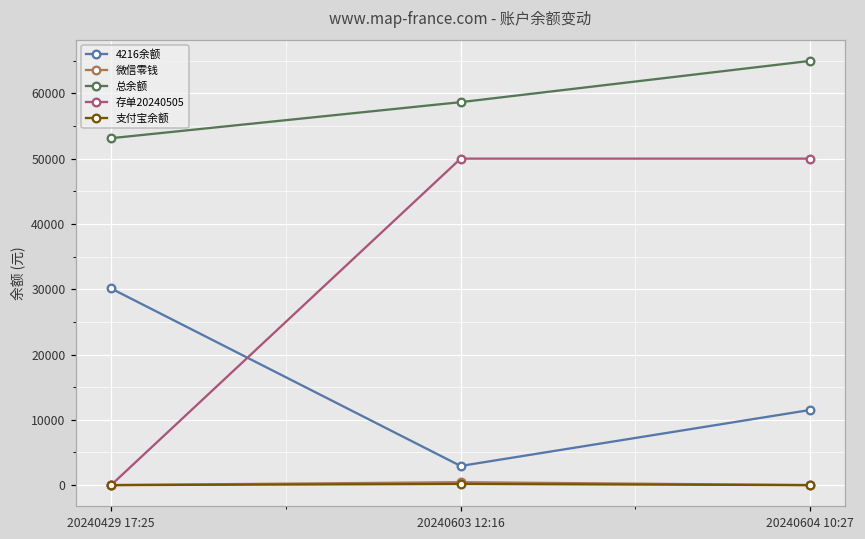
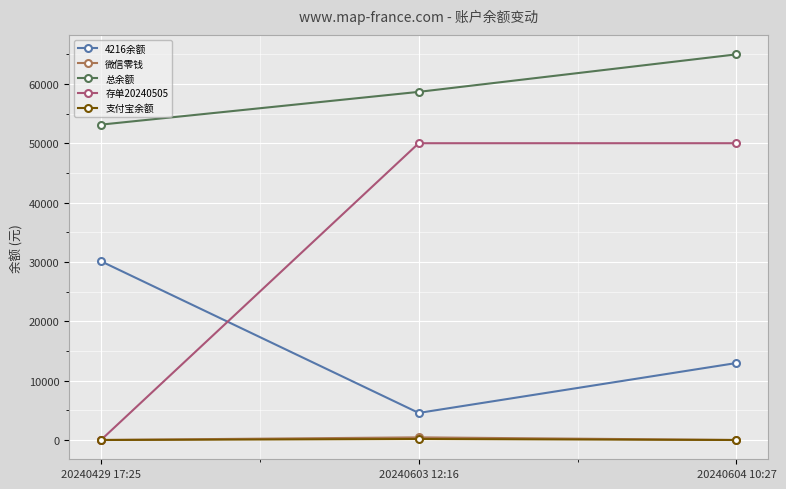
  {
    "4216余额": {
      "20240429 17:25": 30000,
-     "20240603 12:16": 3000,
-     "20240604 10:27": 12000
+     "20240603 12:16": 5000,
+     "20240604 10:27": 13000
    },
    "总余额": {
      "20240429 17:25": 53000,
      "20240603 12:16": 59000,
      "20240604 10:27": 65000
    }
  }
